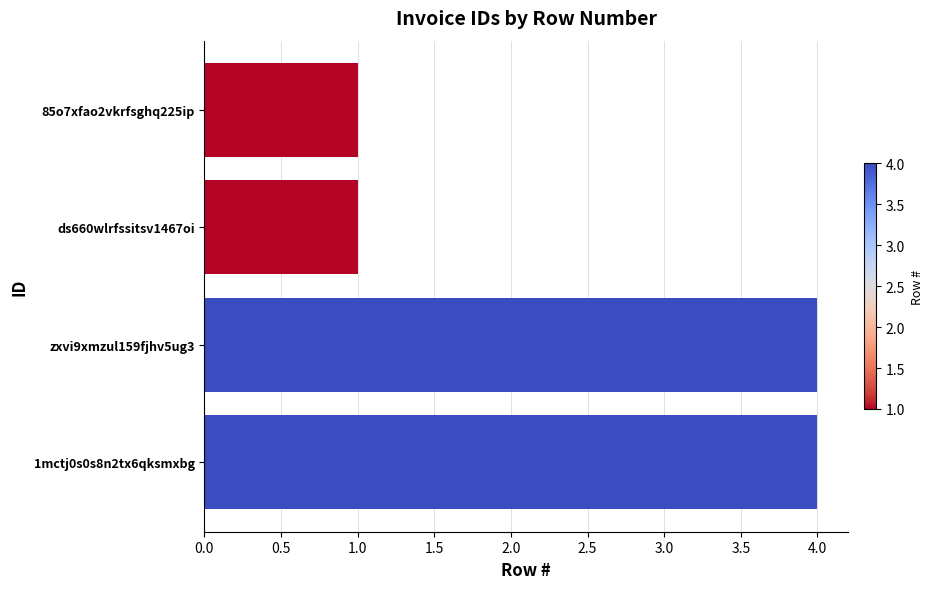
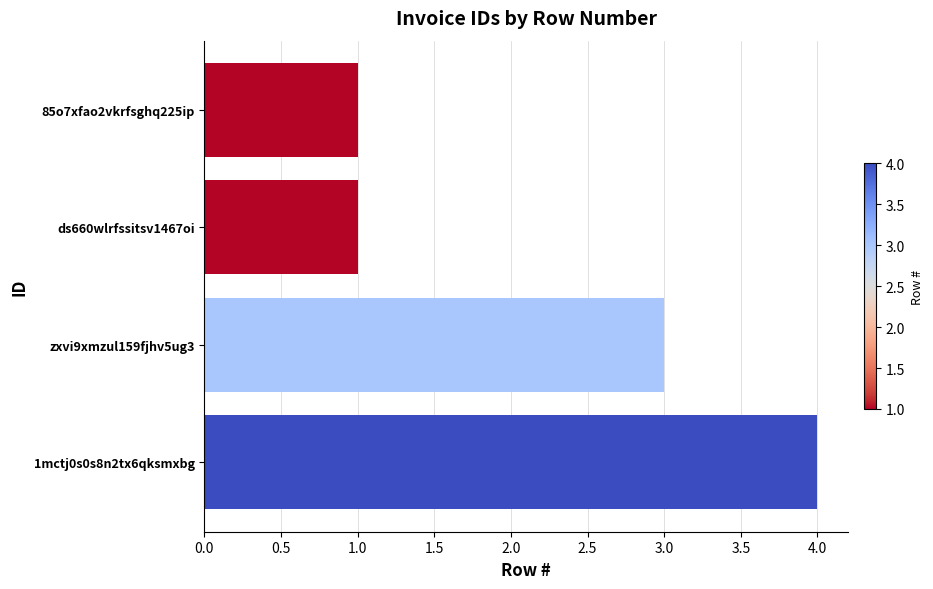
  {
    "85o7xfao2vkrfsghq225ip": 1,
    "ds660wlrfssitsv1467oi": 1,
-   "zxvi9xmzul159fjhv5ug3": 4,
+   "zxvi9xmzul159fjhv5ug3": 3,
    "1mctj0s0s8n2tx6qksmxbg": 4
  }
